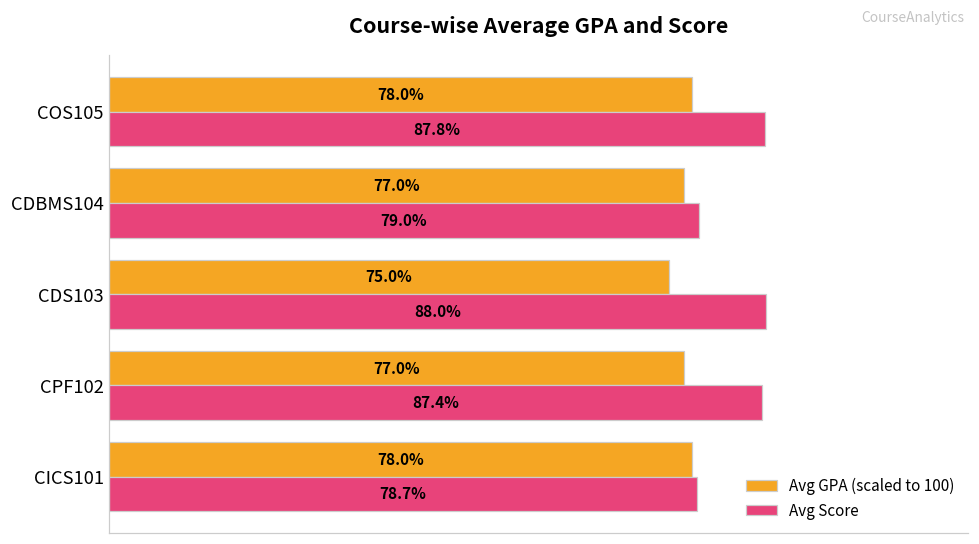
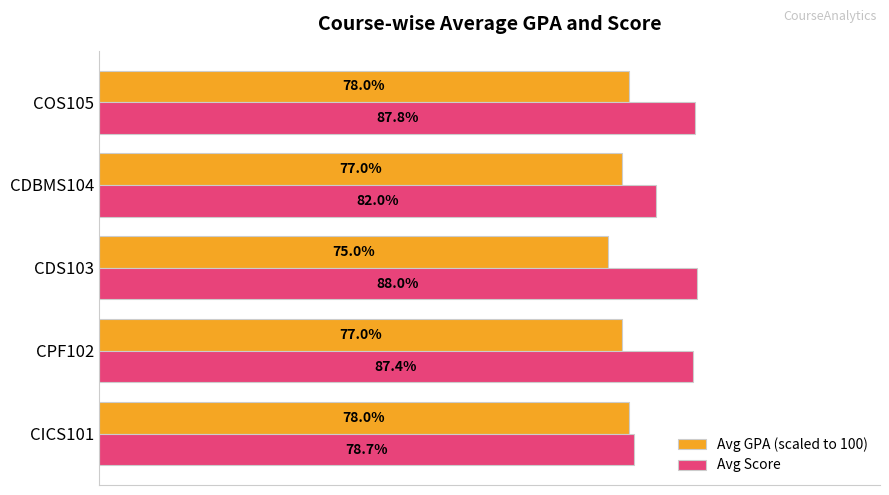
  {
    "Avg GPA (scaled to 100)": {
      "COS105": "78.0%",
      "CDBMS104": "77.0%",
      "CDS103": "75.0%",
      "CPF102": "77.0%",
      "CICS101": "78.0%"
    },
    "Avg Score": {
      "COS105": "87.8%",
-     "CDBMS104": "79.0%",
+     "CDBMS104": "82.0%",
      "CDS103": "88.0%",
      "CPF102": "87.4%",
      "CICS101": "78.7%"
    }
  }
